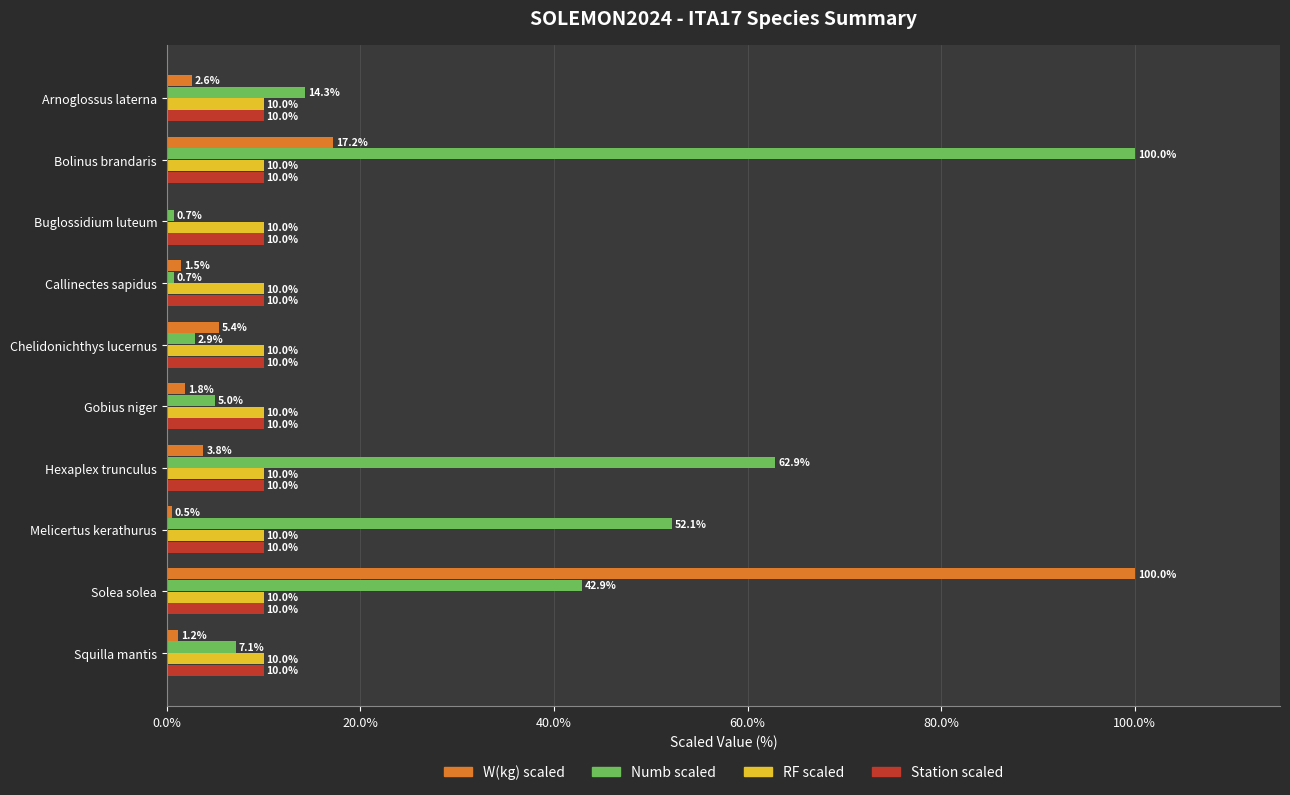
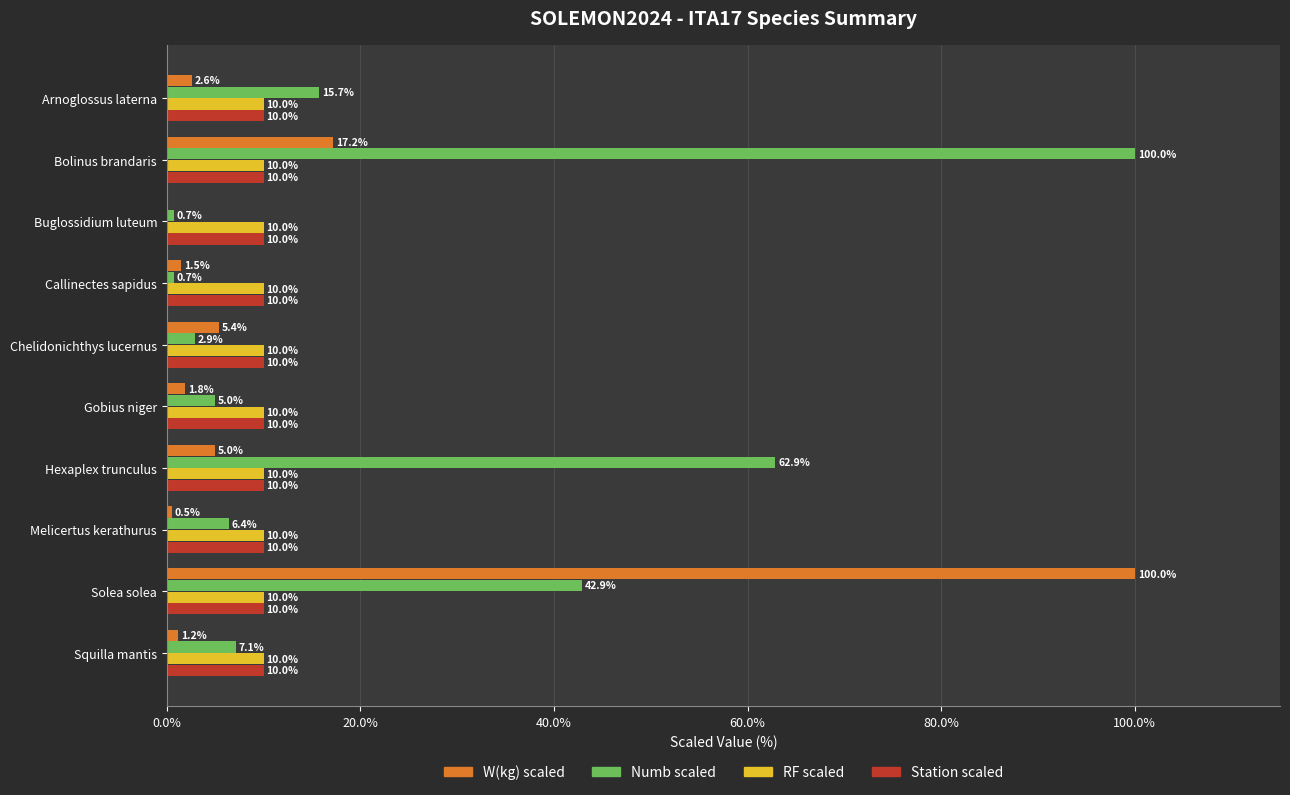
  {
    "W(kg) scaled": {
      "Arnoglossus laterna": "2.6%",
      "Bolinus brandaris": "17.2%",
      "Callinectes sapidus": "1.5%",
      "Chelidonichthys lucernus": "5.4%",
      "Gobius niger": "1.8%",
-     "Hexaplex trunculus": "3.8%",
+     "Hexaplex trunculus": "5.0%",
      "Melicertus kerathurus": "0.5%",
      "Solea solea": "100.0%",
      "Squilla mantis": "1.2%"
    },
    "Numb scaled": {
-     "Arnoglossus laterna": "14.3%",
+     "Arnoglossus laterna": "15.7%",
      "Bolinus brandaris": "100.0%",
      "Buglossidium luteum": "0.7%",
      "Callinectes sapidus": "0.7%",
      "Chelidonichthys lucernus": "2.9%",
      "Gobius niger": "5.0%",
      "Hexaplex trunculus": "62.9%",
-     "Melicertus kerathurus": "52.1%",
+     "Melicertus kerathurus": "6.4%",
      "Solea solea": "42.9%",
      "Squilla mantis": "7.1%"
    },
    "RF scaled": {
      "Arnoglossus laterna": "10.0%",
      "Bolinus brandaris": "10.0%",
      "Buglossidium luteum": "10.0%",
      "Callinectes sapidus": "10.0%",
      "Chelidonichthys lucernus": "10.0%",
      "Gobius niger": "10.0%",
      "Hexaplex trunculus": "10.0%",
      "Melicertus kerathurus": "10.0%",
      "Solea solea": "10.0%",
      "Squilla mantis": "10.0%"
    },
    "Station scaled": {
      "Arnoglossus laterna": "10.0%",
      "Bolinus brandaris": "10.0%",
      "Buglossidium luteum": "10.0%",
      "Callinectes sapidus": "10.0%",
      "Chelidonichthys lucernus": "10.0%",
      "Gobius niger": "10.0%",
      "Hexaplex trunculus": "10.0%",
      "Melicertus kerathurus": "10.0%",
      "Solea solea": "10.0%",
      "Squilla mantis": "10.0%"
    }
  }
